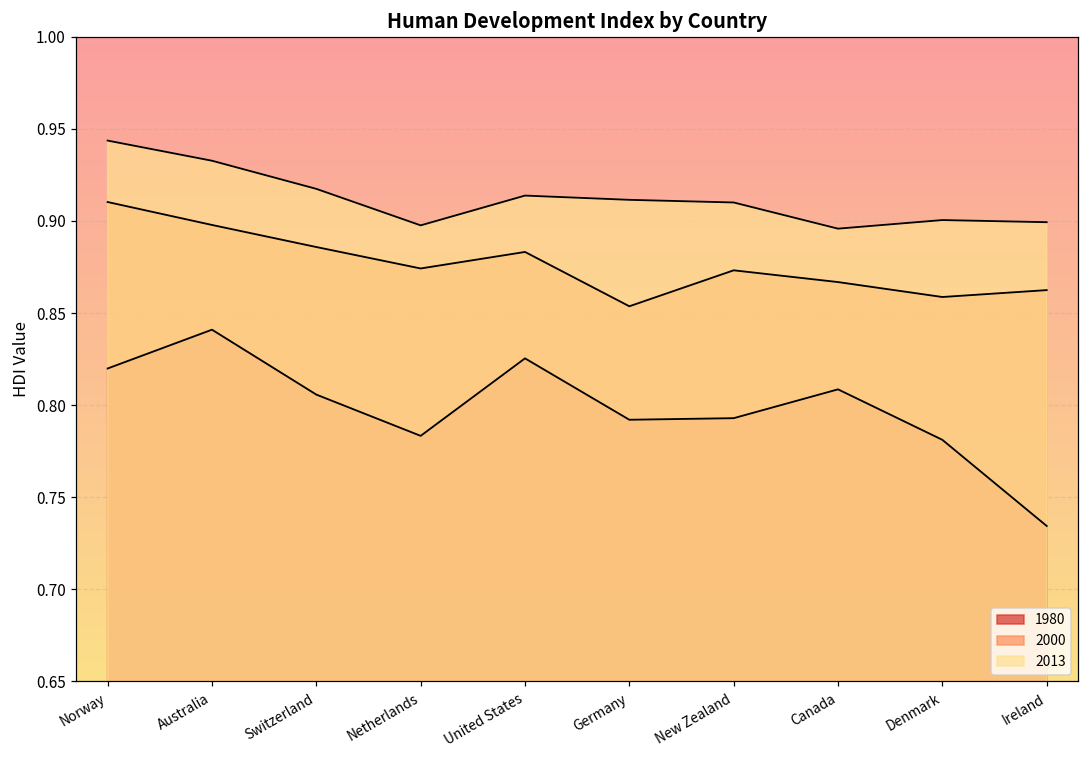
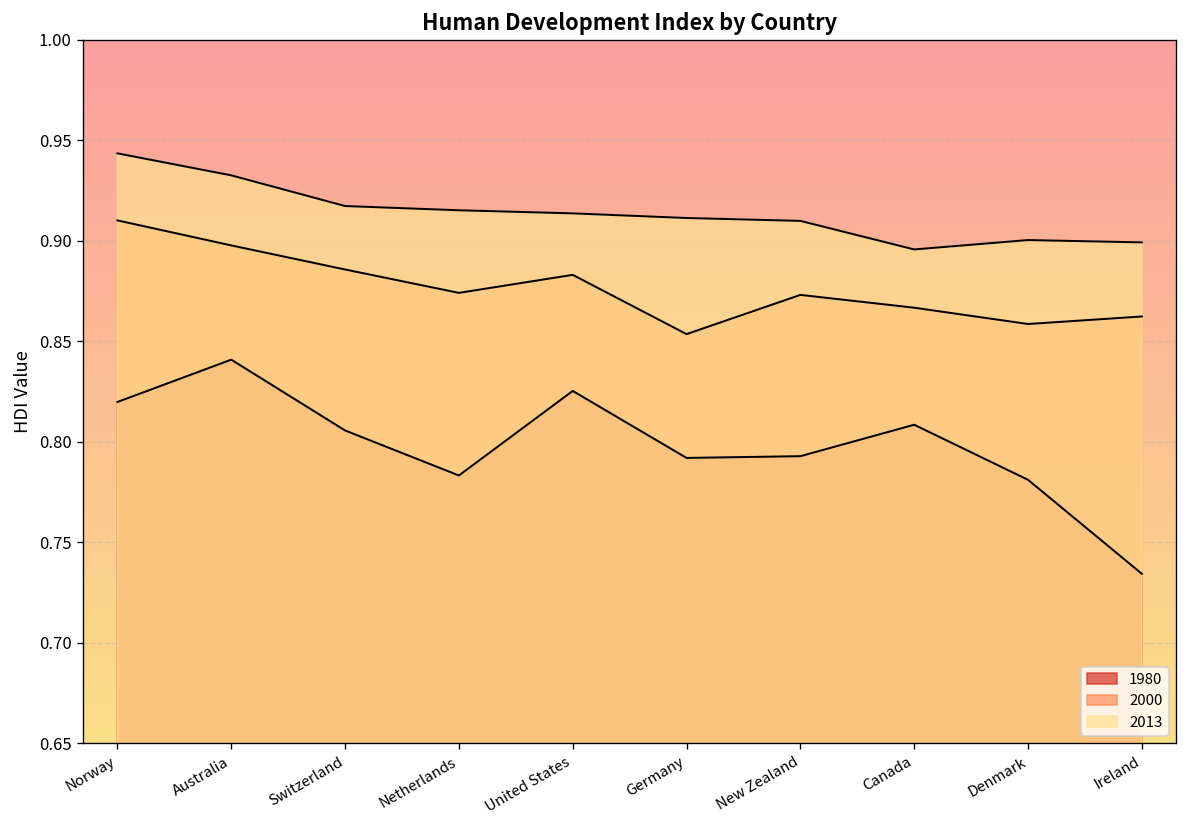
  {
    "1980": {
      "Norway": 0.820,
      "Australia": 0.841,
      "Switzerland": 0.806,
      "Netherlands": 0.783,
      "United States": 0.825,
      "Germany": 0.792,
      "New Zealand": 0.793,
      "Canada": 0.809,
      "Denmark": 0.781,
      "Ireland": 0.734
    },
    "2000": {
      "Norway": 0.910,
      "Australia": 0.898,
      "Switzerland": 0.886,
      "Netherlands": 0.874,
      "United States": 0.883,
      "Germany": 0.854,
      "New Zealand": 0.873,
      "Canada": 0.867,
      "Denmark": 0.859,
      "Ireland": 0.862
    },
    "2013": {
      "Norway": 0.944,
      "Australia": 0.933,
      "Switzerland": 0.917,
-     "Netherlands": 0.898,
+     "Netherlands": 0.915,
      "United States": 0.914,
      "Germany": 0.911,
      "New Zealand": 0.910,
      "Canada": 0.896,
      "Denmark": 0.900,
      "Ireland": 0.899
    }
  }
